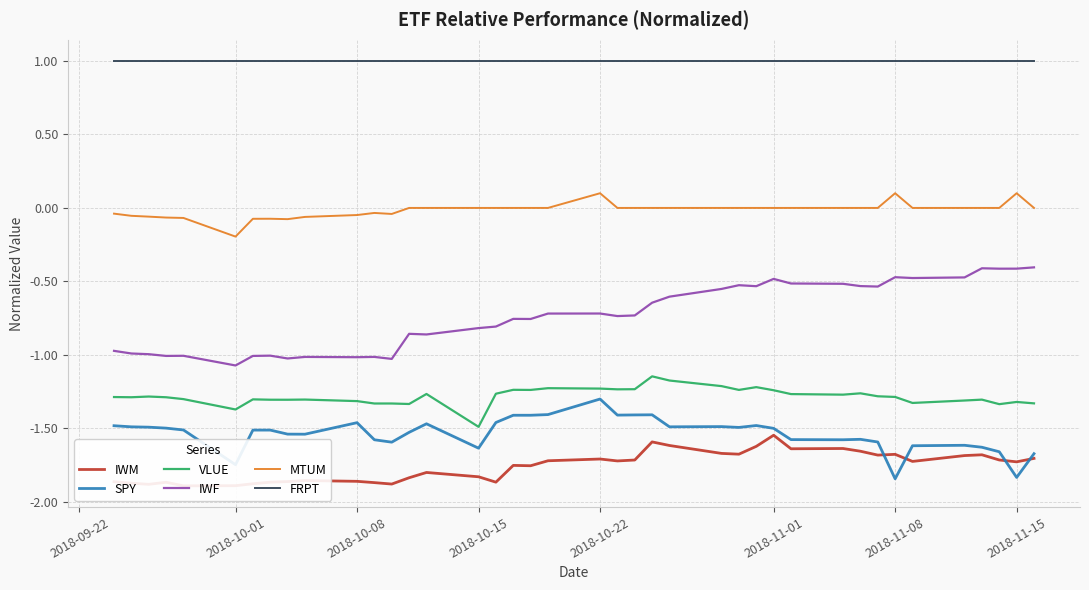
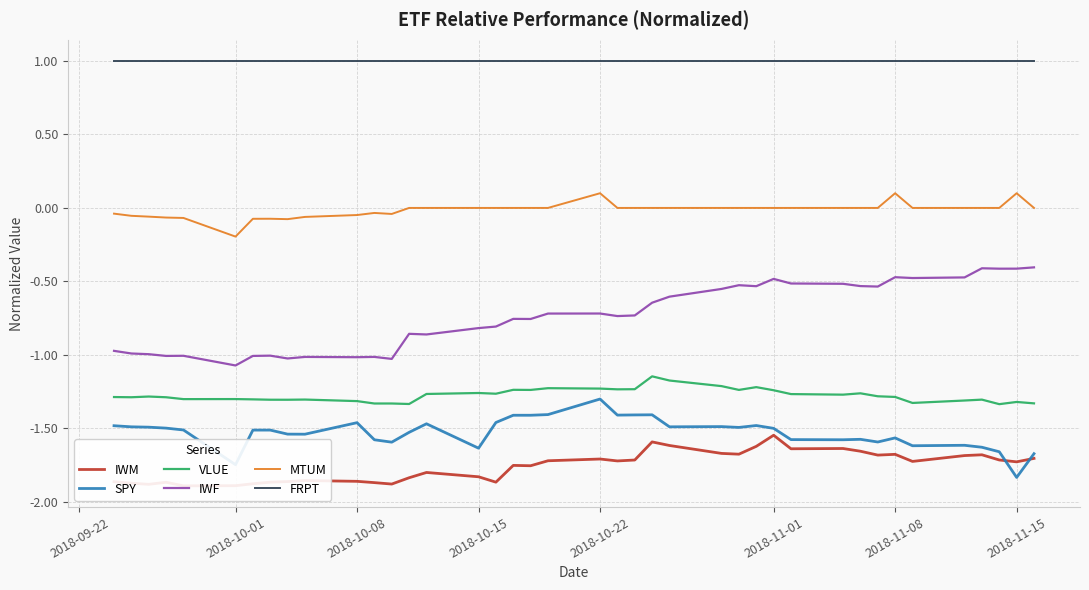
  {
    "IWM": {
      "2018-10-08": -1.86,
      "2018-10-15": -1.83,
      "2018-10-22": -1.71,
      "2018-11-01": -1.55,
      "2018-11-08": -1.68,
      "2018-11-15": -1.73
    },
    "SPY": {
      "2018-10-08": -1.46,
      "2018-10-15": -1.63,
      "2018-10-22": -1.30,
      "2018-11-01": -1.50,
-     "2018-11-08": -1.84,
+     "2018-11-08": -1.56,
      "2018-11-15": -1.83
    },
    "VLUE": {
-     "2018-10-01": -1.37,
+     "2018-10-01": -1.30,
      "2018-10-08": -1.31,
-     "2018-10-15": -1.49,
+     "2018-10-15": -1.26,
      "2018-10-22": -1.23,
      "2018-11-01": -1.24,
      "2018-11-08": -1.29,
      "2018-11-15": -1.32
    },
    "IWF": {
      "2018-10-01": -1.07,
      "2018-10-08": -1.02,
      "2018-10-15": -0.82,
      "2018-10-22": -0.72,
      "2018-11-01": -0.48,
      "2018-11-08": -0.47,
      "2018-11-15": -0.41
    },
    "MTUM": {
      "2018-10-01": -0.20,
      "2018-10-08": -0.05,
      "2018-10-15": 0.00,
      "2018-10-22": 0.10,
      "2018-11-01": 0.00,
      "2018-11-08": 0.10,
      "2018-11-15": 0.10
    },
    "FRPT": {
      "2018-10-01": 1.00,
      "2018-10-08": 1.00,
      "2018-10-15": 1.00,
      "2018-10-22": 1.00,
      "2018-11-01": 1.00,
      "2018-11-08": 1.00,
      "2018-11-15": 1.00
    }
  }
